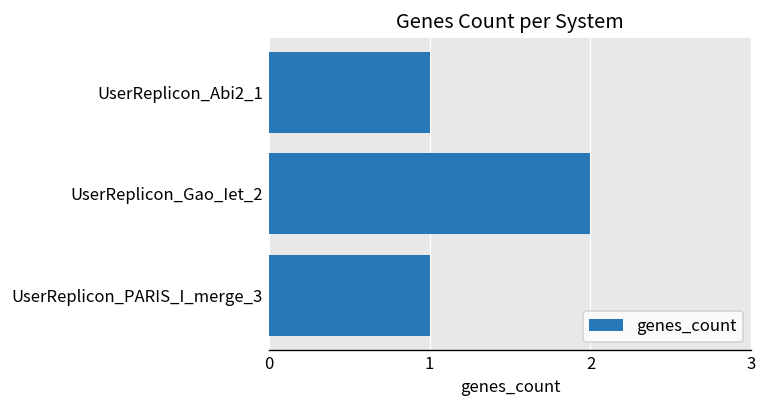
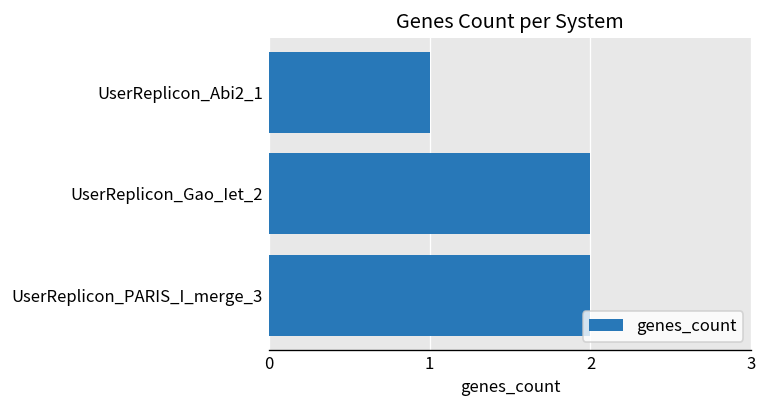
  {
    "UserReplicon_Abi2_1": 1,
    "UserReplicon_Gao_Iet_2": 2,
-   "UserReplicon_PARIS_I_merge_3": 1
+   "UserReplicon_PARIS_I_merge_3": 2
  }
